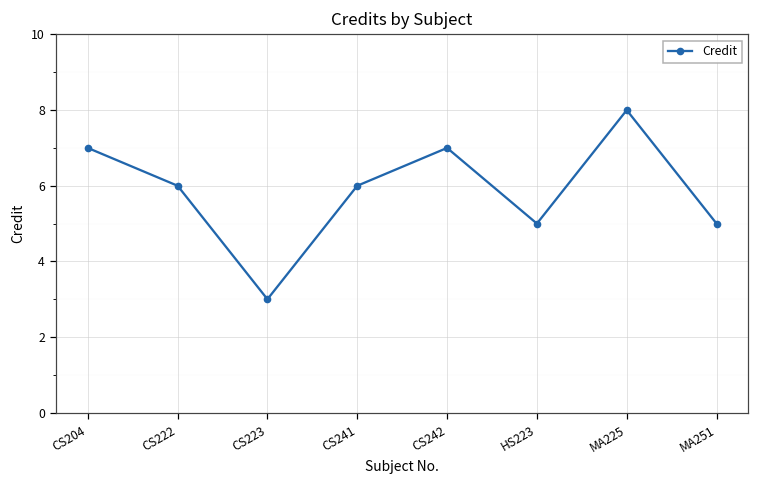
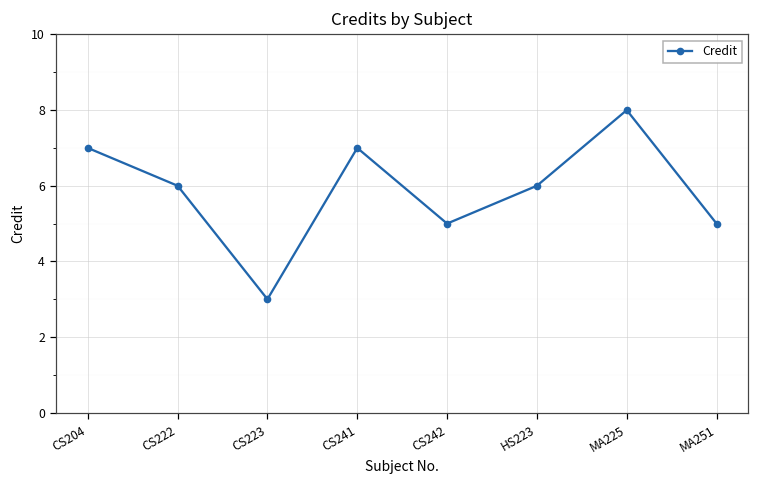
  {
    "CS204": 7,
    "CS222": 6,
    "CS223": 3,
-   "CS241": 6,
-   "CS242": 7,
-   "HS223": 5,
+   "CS241": 7,
+   "CS242": 5,
+   "HS223": 6,
    "MA225": 8,
    "MA251": 5
  }
